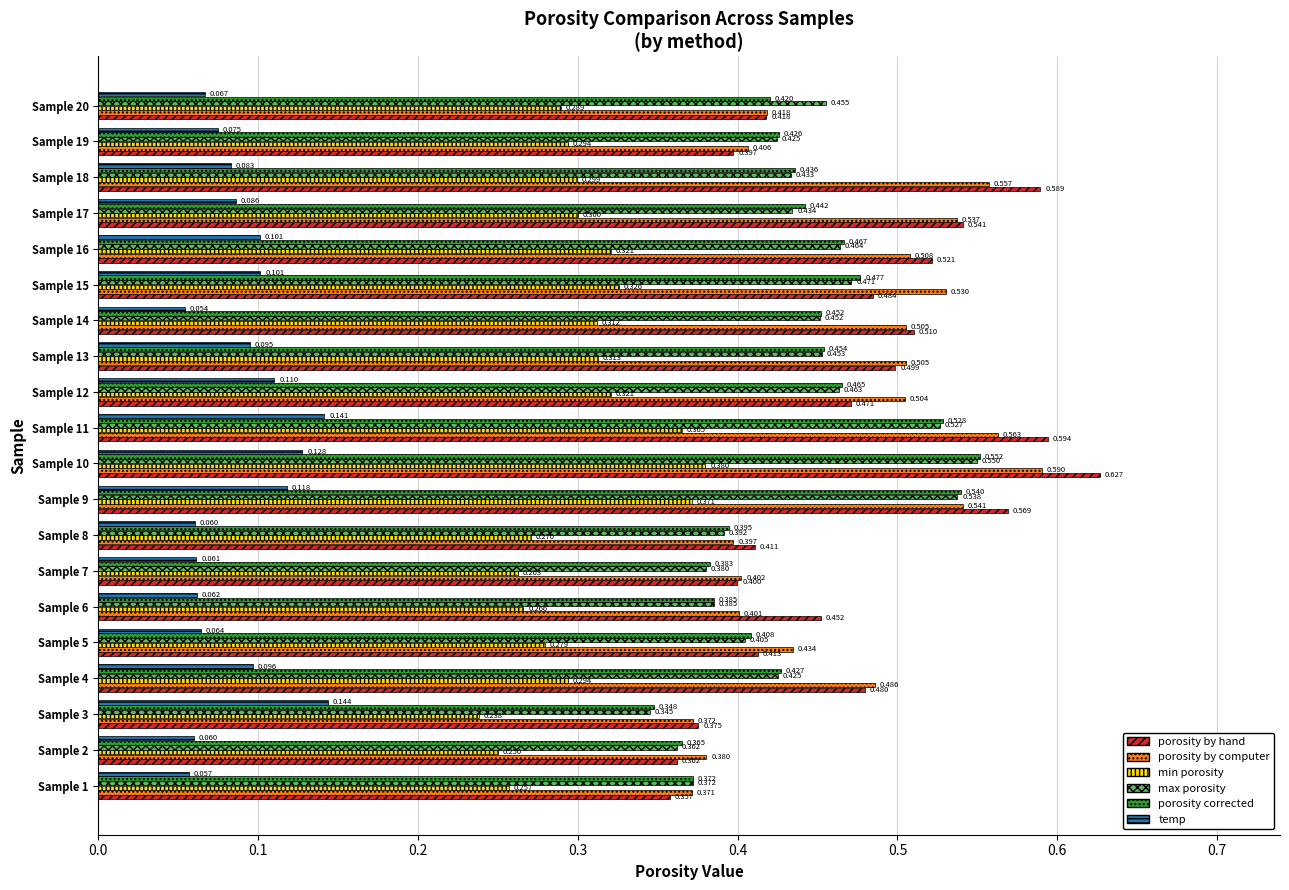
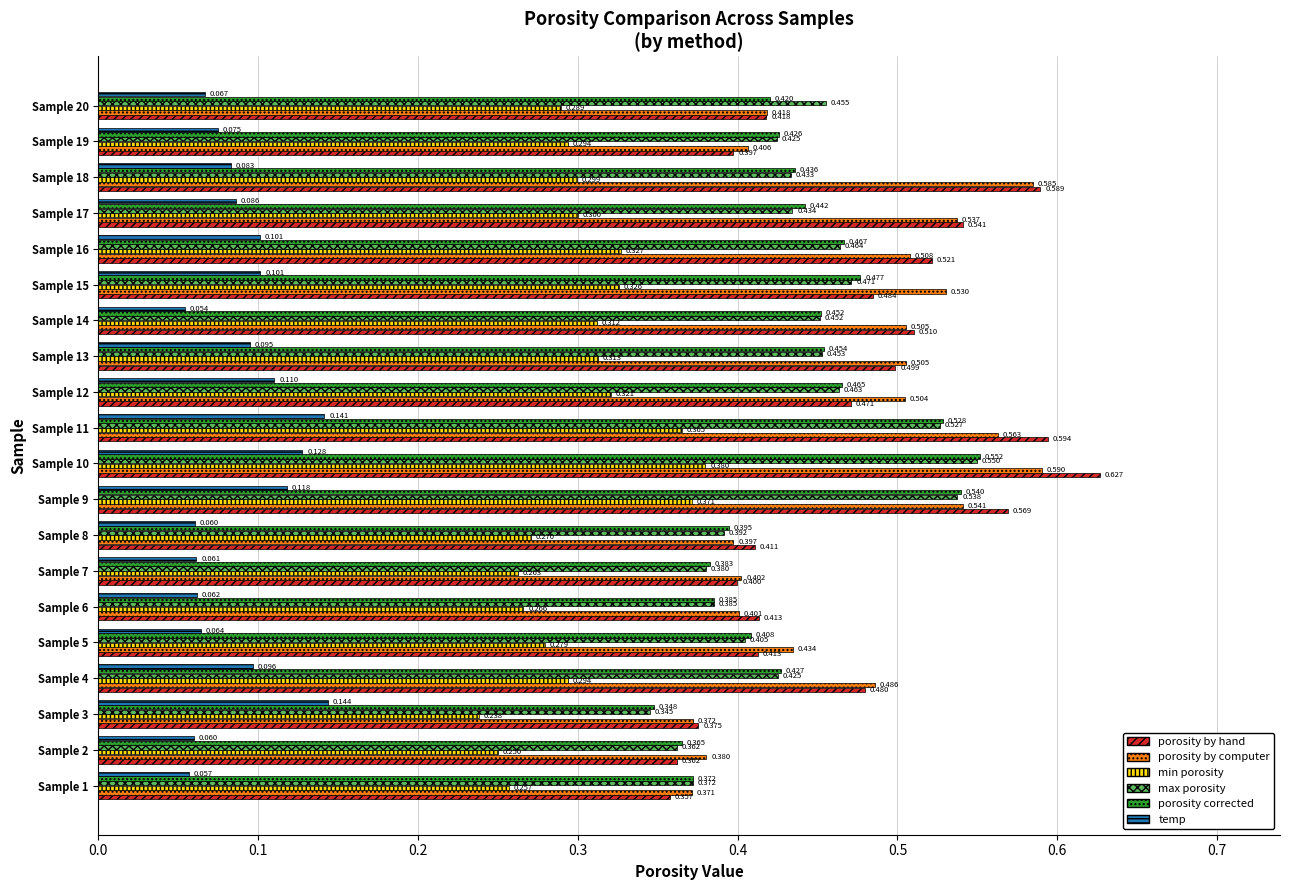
  {
    "porosity by hand": {
      "Sample 19": 0.397,
      "Sample 18": 0.589,
      "Sample 16": 0.521,
      "Sample 15": 0.484,
      "Sample 12": 0.471,
      "Sample 11": 0.594,
      "Sample 10": 0.627,
      "Sample 9": 0.569,
      "Sample 8": 0.411,
-     "Sample 6": 0.452,
+     "Sample 6": 0.413,
      "Sample 5": 0.413,
      "Sample 2": 0.362,
      "Sample 1": 0.357
    },
    "porosity by computer": {
      "Sample 19": 0.406,
-     "Sample 18": 0.557,
+     "Sample 18": 0.585,
      "Sample 16": 0.508,
      "Sample 15": 0.530,
      "Sample 12": 0.504,
      "Sample 11": 0.563,
      "Sample 10": 0.590,
      "Sample 9": 0.541,
      "Sample 8": 0.397,
      "Sample 6": 0.401,
      "Sample 5": 0.434,
      "Sample 2": 0.380,
      "Sample 1": 0.371
    },
    "min porosity": {
      "Sample 20": 0.289,
      "Sample 19": 0.294,
      "Sample 18": 0.299,
      "Sample 17": 0.300,
-     "Sample 16": 0.321,
+     "Sample 16": 0.327,
      "Sample 15": 0.326,
      "Sample 14": 0.312,
      "Sample 13": 0.313,
      "Sample 12": 0.321,
      "Sample 11": 0.365,
      "Sample 10": 0.380,
      "Sample 9": 0.371,
      "Sample 8": 0.270,
      "Sample 7": 0.263,
      "Sample 6": 0.266,
      "Sample 5": 0.279,
      "Sample 4": 0.294,
      "Sample 3": 0.238,
      "Sample 2": 0.250,
      "Sample 1": 0.257
    },
    "max porosity": {
      "Sample 20": 0.455,
      "Sample 17": 0.434
    },
    "porosity corrected": {
      "Sample 20": 0.420,
      "Sample 17": 0.442
    },
    "temp": {
      "Sample 20": 0.067,
      "Sample 19": 0.075,
      "Sample 18": 0.083,
      "Sample 17": 0.086,
      "Sample 16": 0.101,
      "Sample 15": 0.101,
      "Sample 14": 0.054,
      "Sample 13": 0.095,
      "Sample 12": 0.110,
      "Sample 11": 0.141,
      "Sample 10": 0.128,
      "Sample 9": 0.118,
      "Sample 8": 0.060,
      "Sample 7": 0.061,
      "Sample 6": 0.062,
      "Sample 5": 0.064,
      "Sample 4": 0.096,
      "Sample 3": 0.144,
      "Sample 2": 0.060,
      "Sample 1": 0.057
    }
  }
